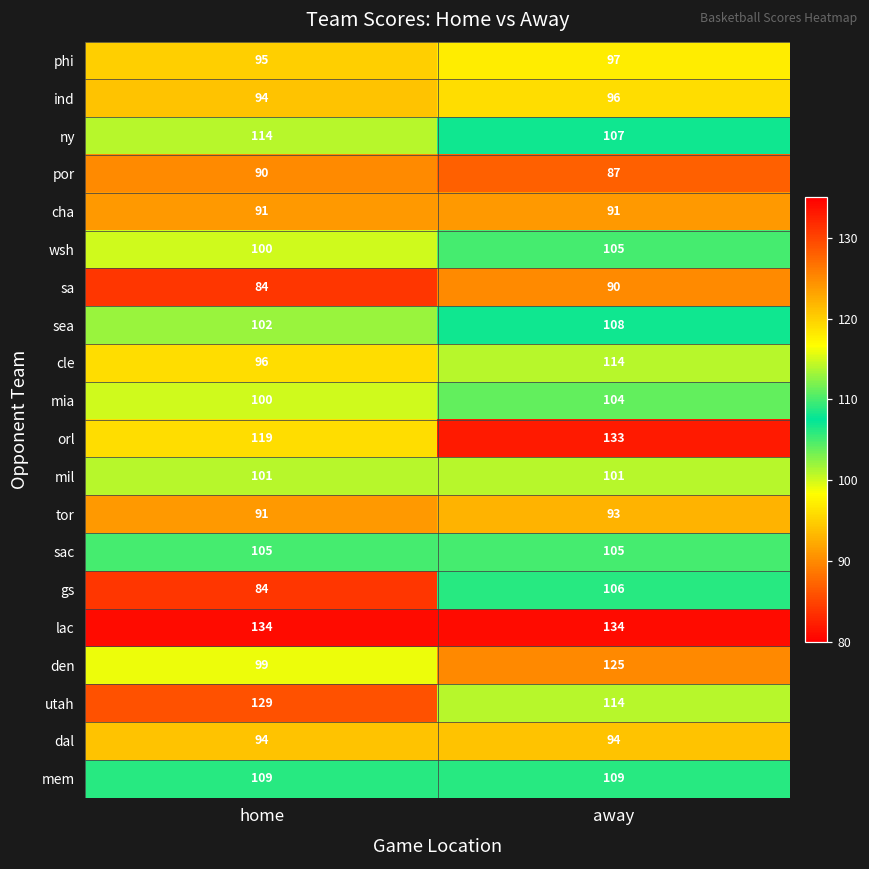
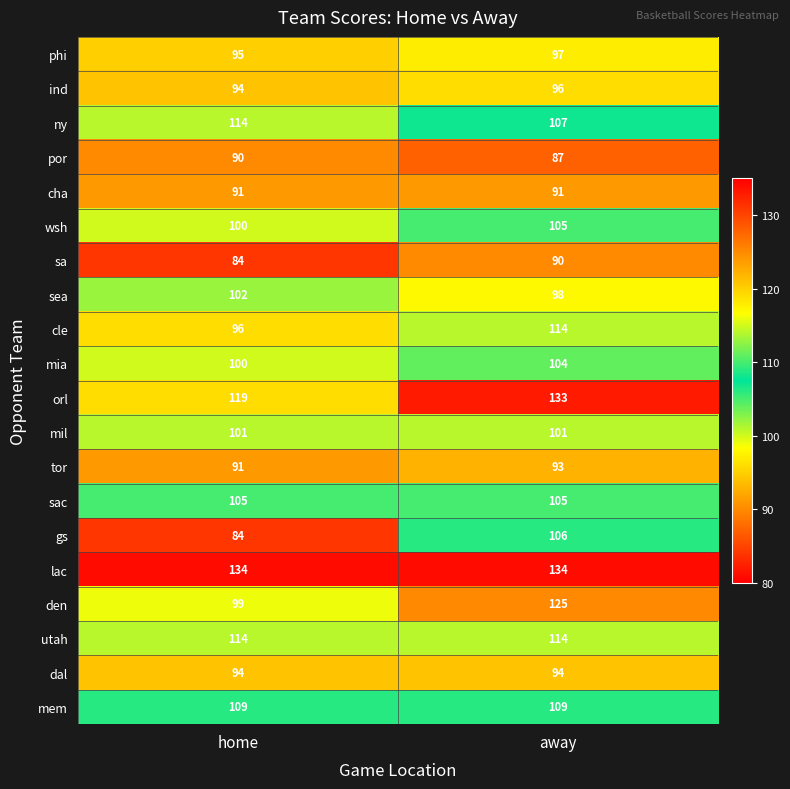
  {
    "phi": {
      "home": 95,
      "away": 97
    },
    "ind": {
      "home": 94,
      "away": 96
    },
    "ny": {
      "home": 114,
      "away": 107
    },
    "por": {
      "home": 90,
      "away": 87
    },
    "cha": {
      "home": 91,
      "away": 91
    },
    "wsh": {
      "home": 100,
      "away": 105
    },
    "sa": {
      "home": 84,
      "away": 90
    },
    "sea": {
      "home": 102,
-     "away": 108
+     "away": 98
    },
    "cle": {
      "home": 96,
      "away": 114
    },
    "mia": {
      "home": 100,
      "away": 104
    },
    "orl": {
      "home": 119,
      "away": 133
    },
    "mil": {
      "home": 101,
      "away": 101
    },
    "tor": {
      "home": 91,
      "away": 93
    },
    "sac": {
      "home": 105,
      "away": 105
    },
    "gs": {
      "home": 84,
      "away": 106
    },
    "lac": {
      "home": 134,
      "away": 134
    },
    "den": {
      "home": 99,
      "away": 125
    },
    "utah": {
-     "home": 129,
+     "home": 114,
      "away": 114
    },
    "dal": {
      "home": 94,
      "away": 94
    },
    "mem": {
      "home": 109,
      "away": 109
    }
  }
